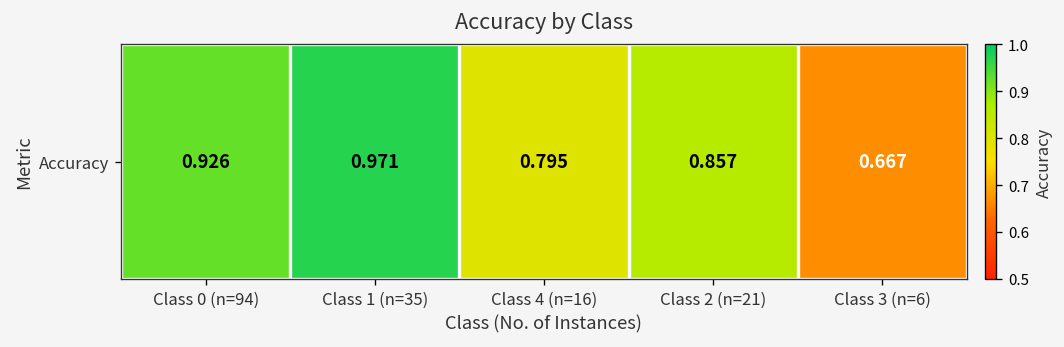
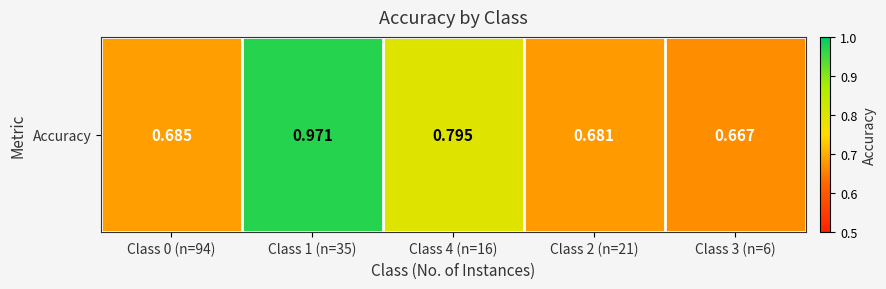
  {
    "Accuracy": {
-     "Class 0 (n=94)": 0.926,
+     "Class 0 (n=94)": 0.685,
      "Class 1 (n=35)": 0.971,
      "Class 4 (n=16)": 0.795,
-     "Class 2 (n=21)": 0.857,
+     "Class 2 (n=21)": 0.681,
      "Class 3 (n=6)": 0.667
    }
  }
